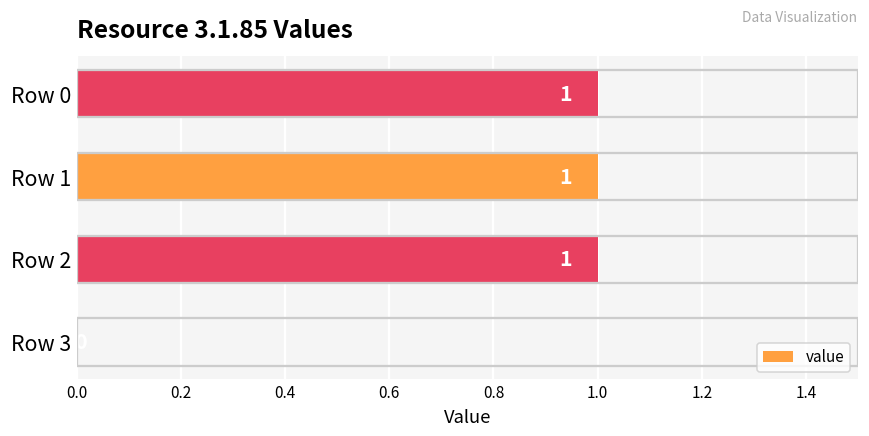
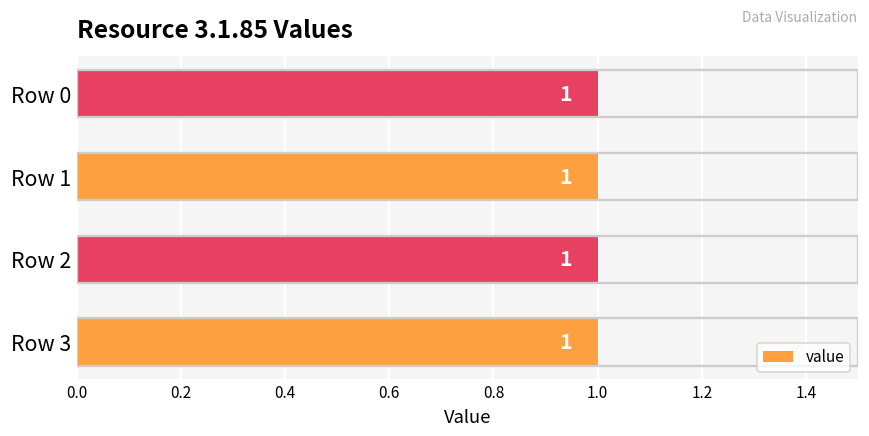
  {
-   "Row 3": 0
+   "Row 3": 1
  }
